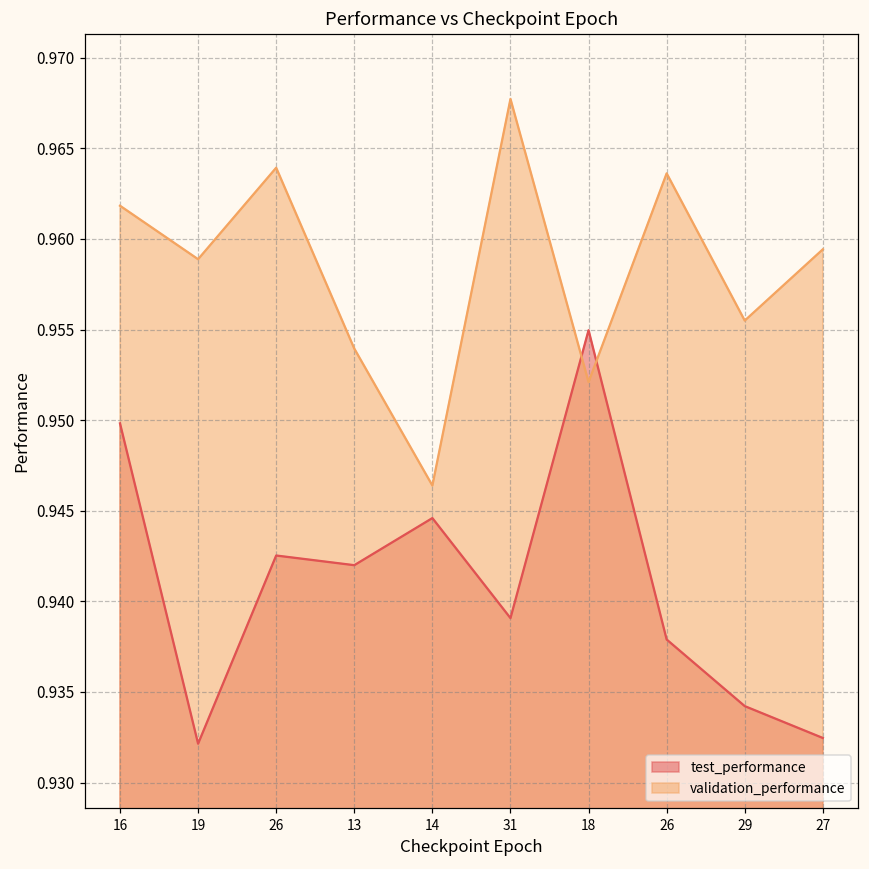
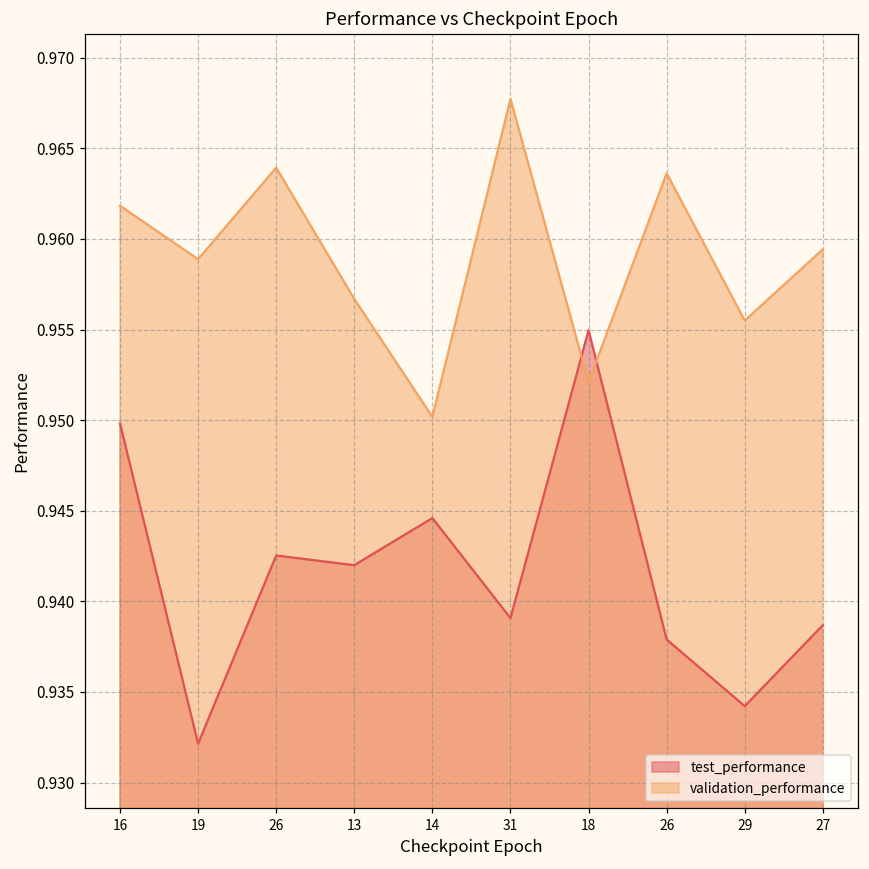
  {
    "test_performance": {
      "16": 0.9498,
      "19": 0.9321,
      "13": 0.9420,
      "14": 0.9446,
      "31": 0.9391,
      "18": 0.9550,
      "29": 0.9342,
-     "27": 0.9325
+     "27": 0.9387
    },
    "validation_performance": {
      "16": 0.9618,
      "19": 0.9589,
-     "13": 0.9539,
-     "14": 0.9464,
+     "13": 0.9567,
+     "14": 0.9502,
      "31": 0.9677,
      "18": 0.9521,
      "29": 0.9555,
      "27": 0.9594
    }
  }
